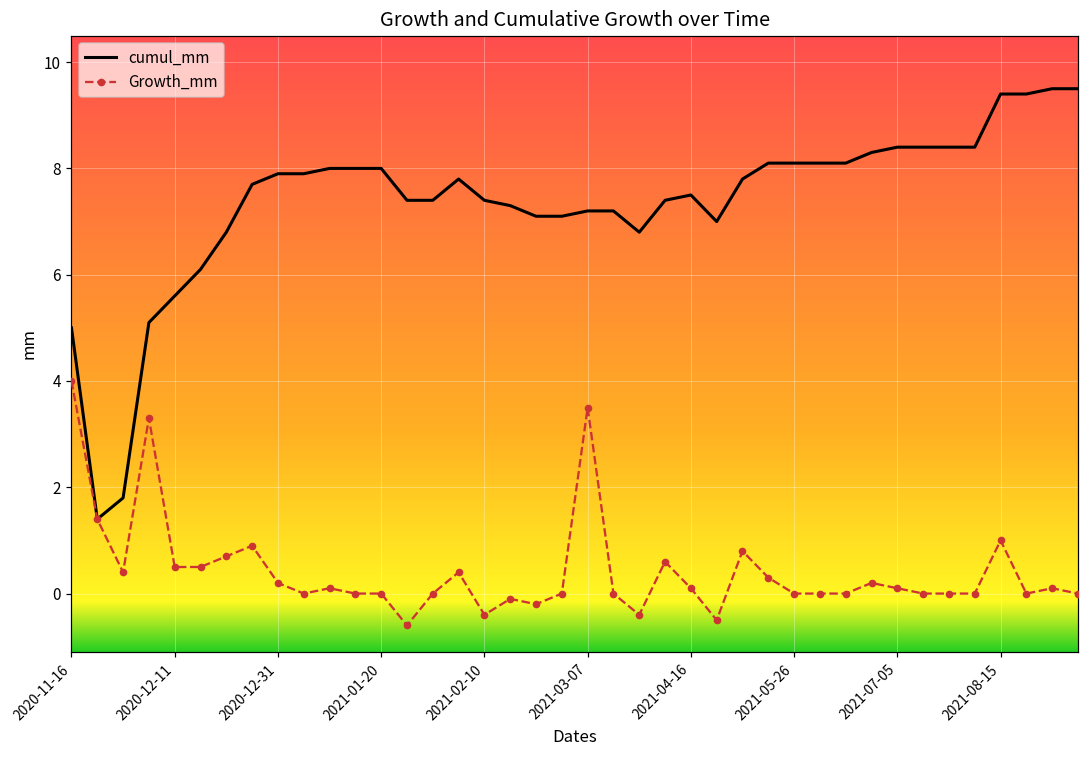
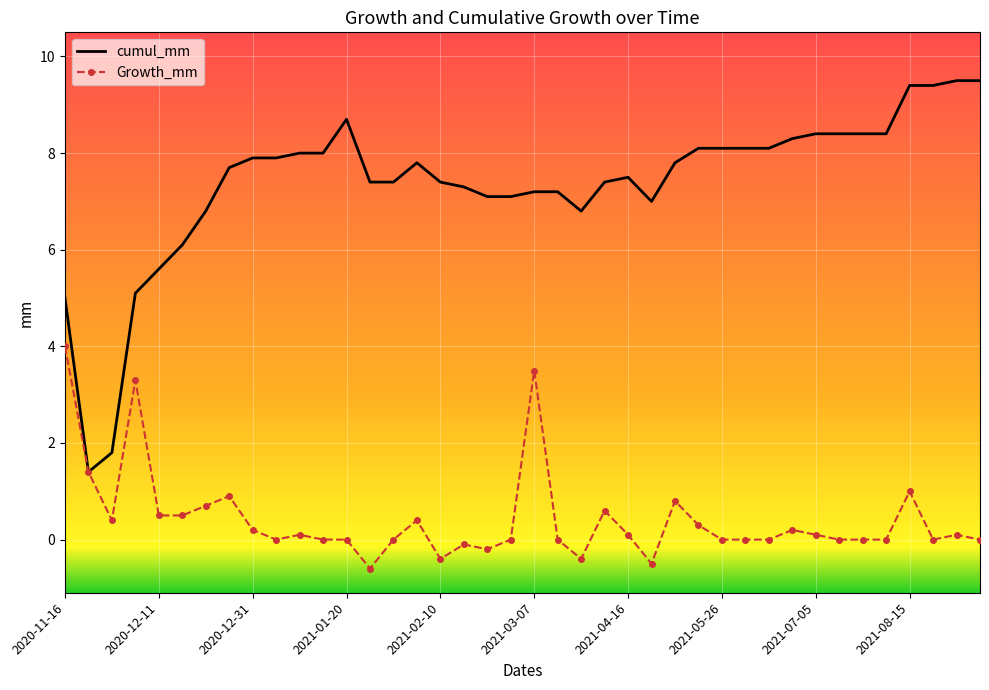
  {
    "cumul_mm": {
      "2020-11-16": 5.0,
      "2020-12-11": 5.6,
      "2020-12-31": 7.9,
-     "2021-01-20": 8.0,
+     "2021-01-20": 8.7,
      "2021-02-10": 7.4,
      "2021-03-07": 7.2,
      "2021-04-16": 7.5,
      "2021-05-26": 8.1,
      "2021-07-05": 8.4,
      "2021-08-15": 9.4
    },
    "Growth_mm": {
      "2020-11-16": 4.0,
      "2020-12-11": 0.5,
      "2020-12-31": 0.2,
      "2021-01-20": 0.0,
      "2021-02-10": -0.4,
      "2021-03-07": 3.5,
      "2021-04-16": 0.1,
      "2021-05-26": 0.0,
      "2021-07-05": 0.1,
      "2021-08-15": 1.0
    }
  }
